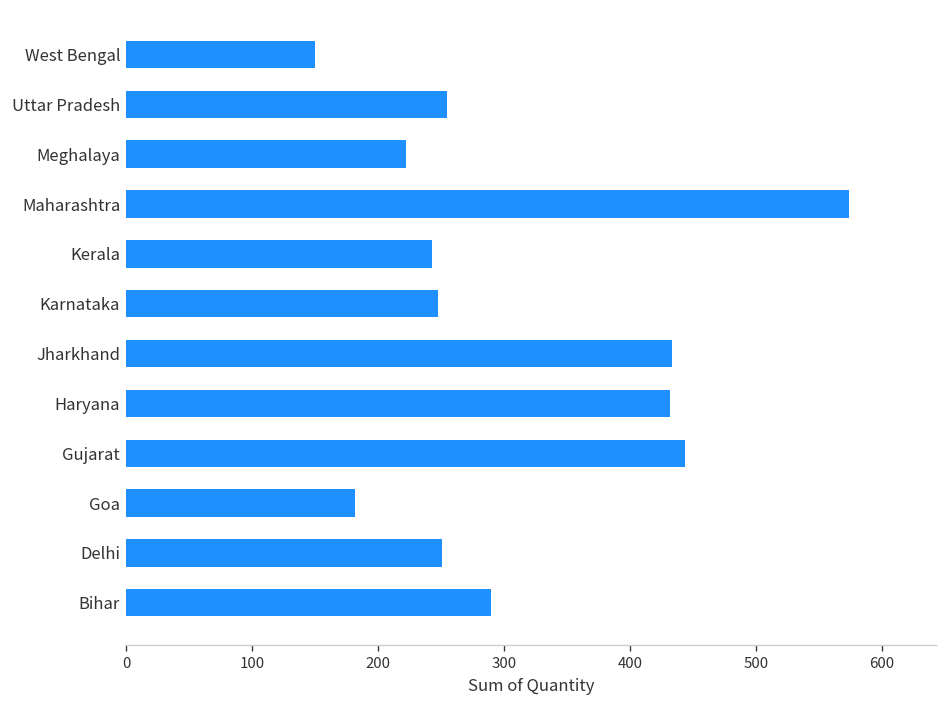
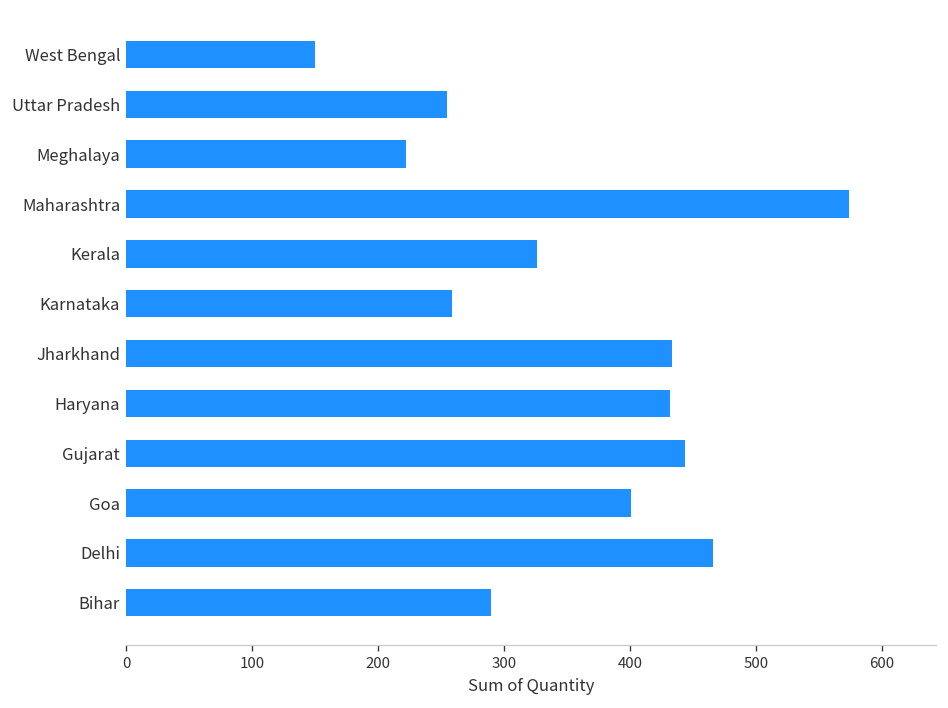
  {
    "West Bengal": 150,
    "Uttar Pradesh": 255,
    "Meghalaya": 222,
    "Maharashtra": 574,
-   "Kerala": 243,
-   "Karnataka": 248,
+   "Kerala": 326,
+   "Karnataka": 259,
    "Jharkhand": 433,
    "Haryana": 432,
    "Gujarat": 444,
-   "Goa": 182,
-   "Delhi": 251,
+   "Goa": 401,
+   "Delhi": 466,
    "Bihar": 290
  }
